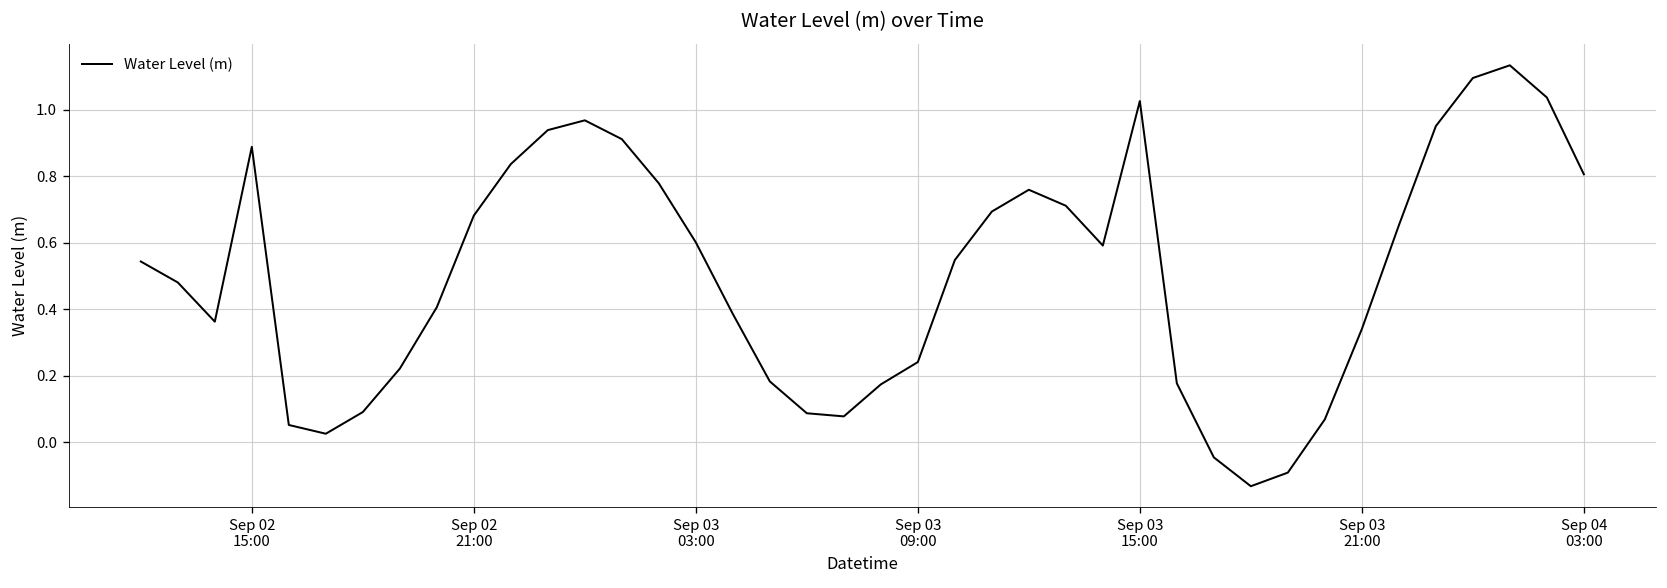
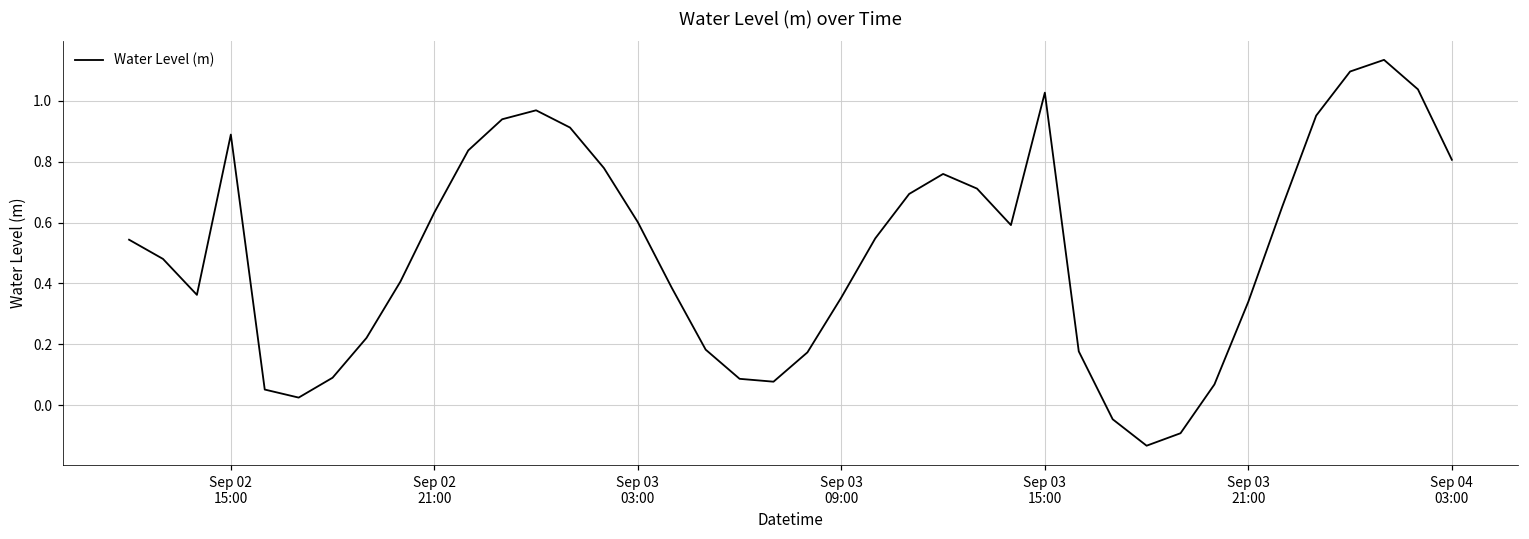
  {
    "Sep 02 15:00": 0.89,
-   "Sep 02 21:00": 0.68,
+   "Sep 02 21:00": 0.63,
    "Sep 03 03:00": 0.60,
-   "Sep 03 09:00": 0.24,
+   "Sep 03 09:00": 0.35,
    "Sep 03 15:00": 1.03,
    "Sep 03 21:00": 0.34,
    "Sep 04 03:00": 0.81
  }
